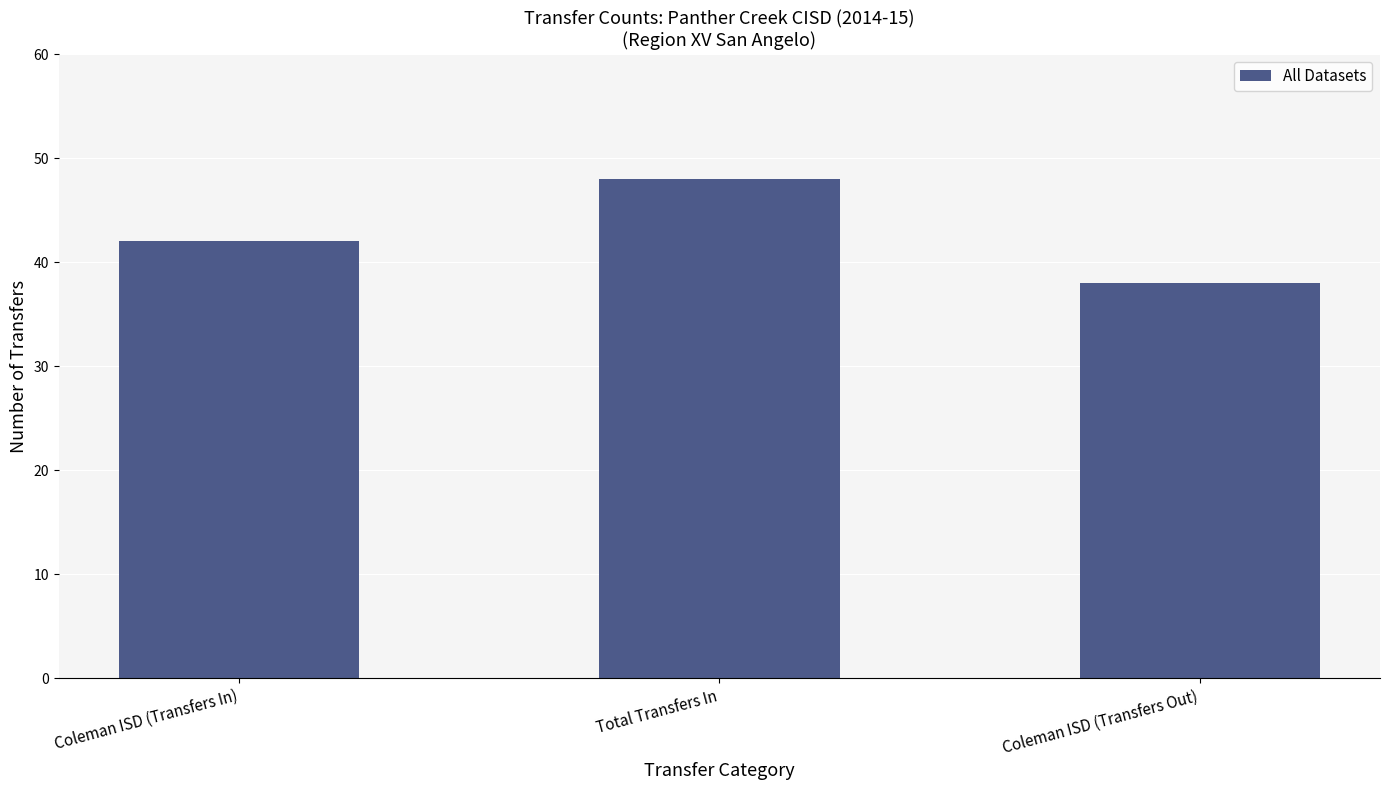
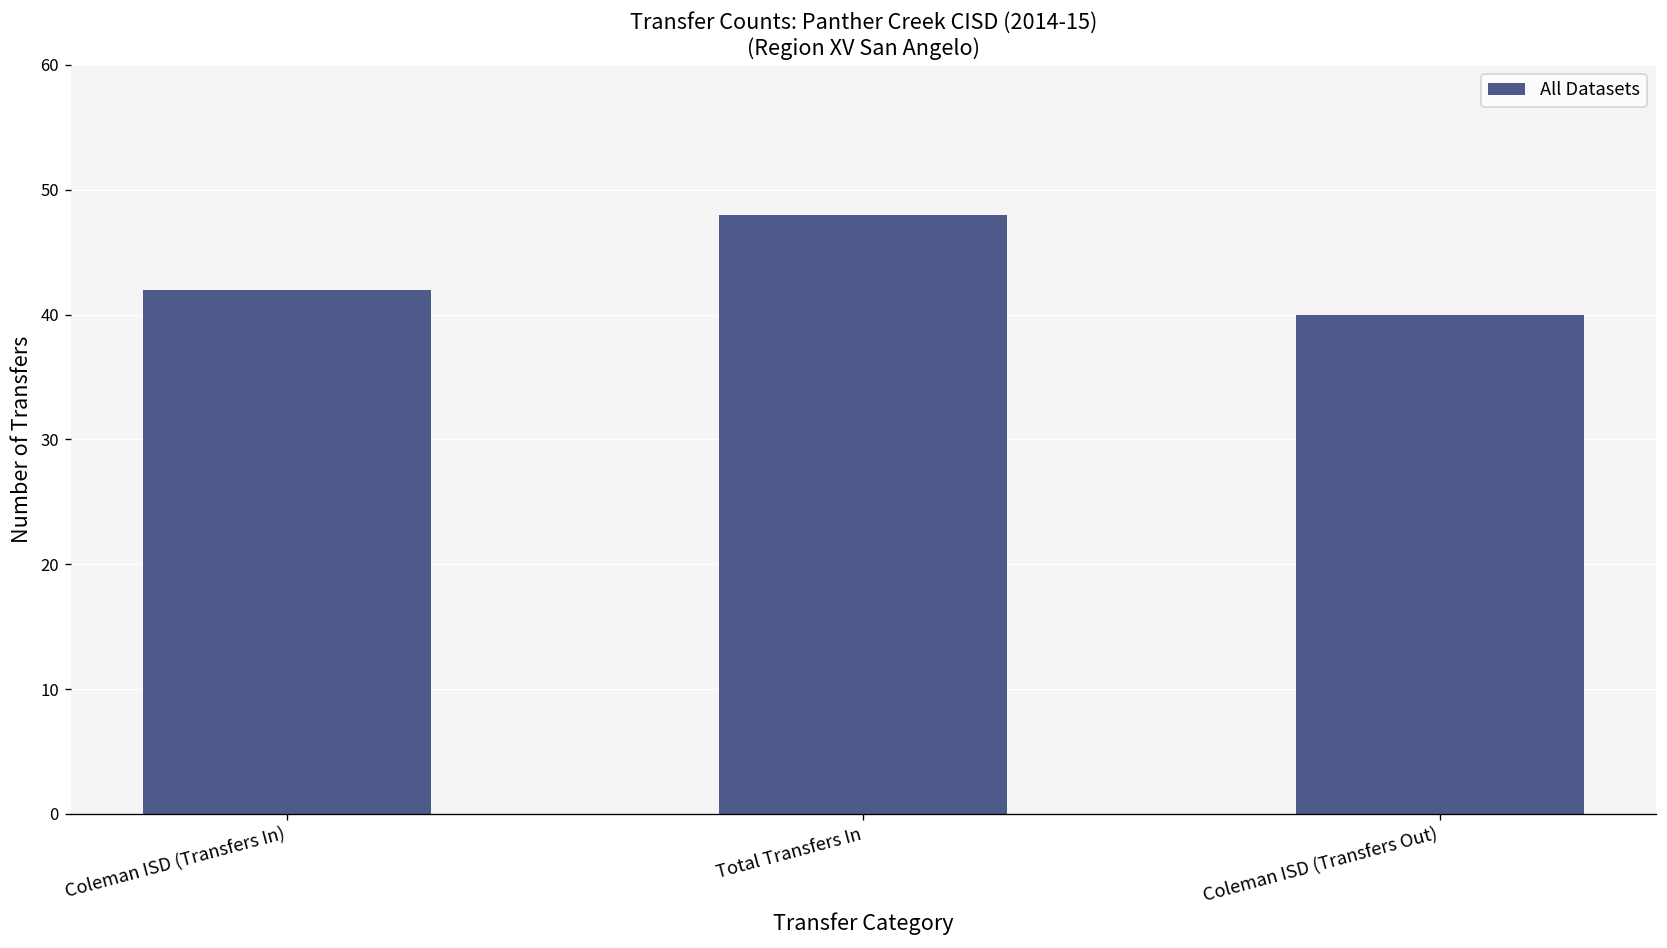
  {
    "Coleman ISD (Transfers In)": 42,
    "Total Transfers In": 48,
-   "Coleman ISD (Transfers Out)": 38
+   "Coleman ISD (Transfers Out)": 40
  }
